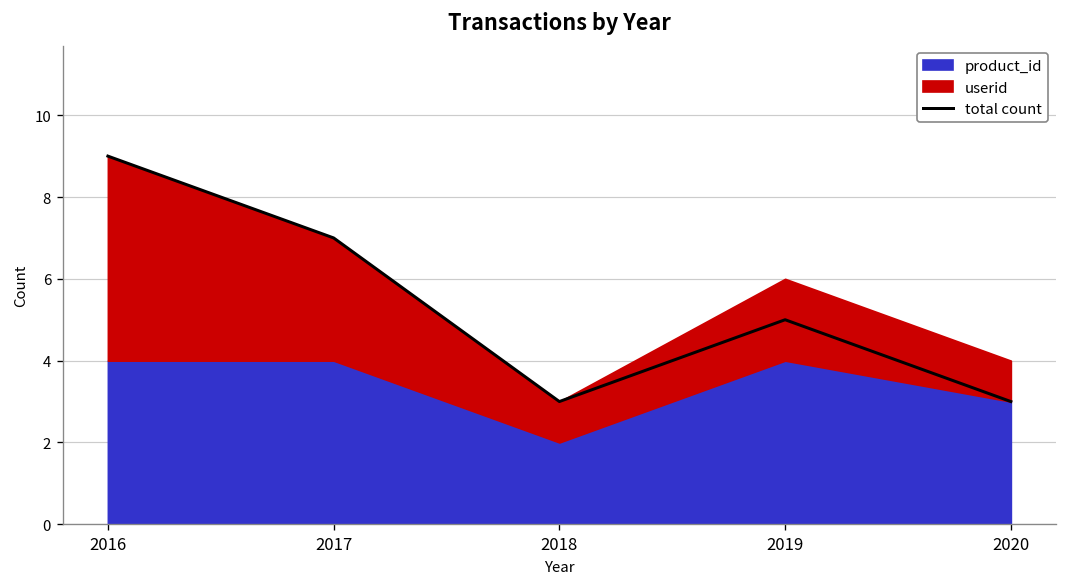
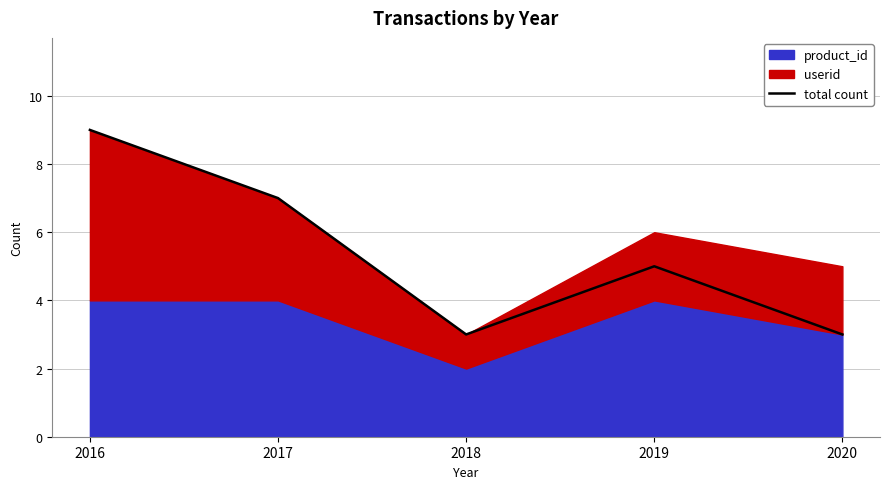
  {
    "total count": {
      "2019": 5
    },
    "userid": {
      "2019": 2,
-     "2020": 1
+     "2020": 2
    }
  }
